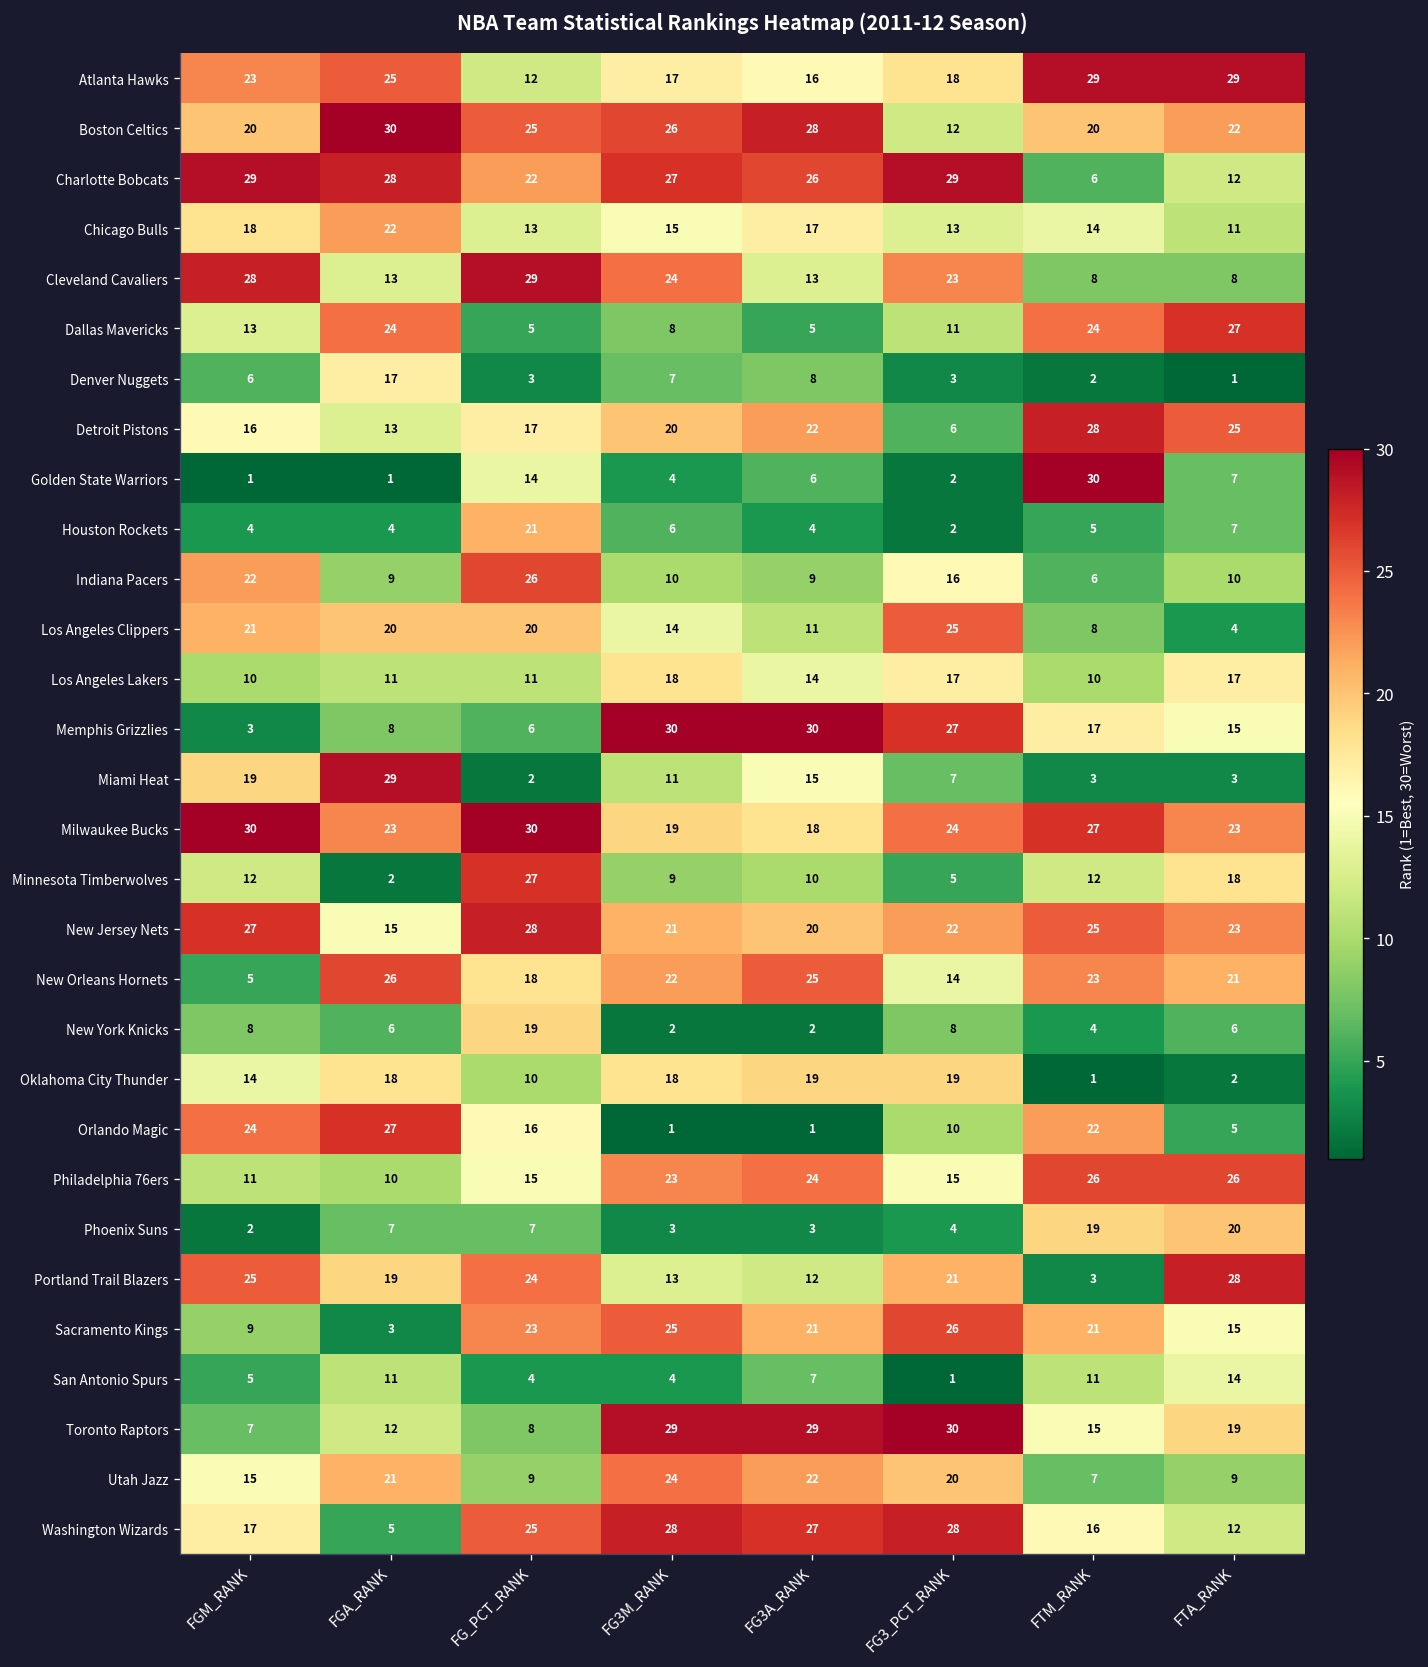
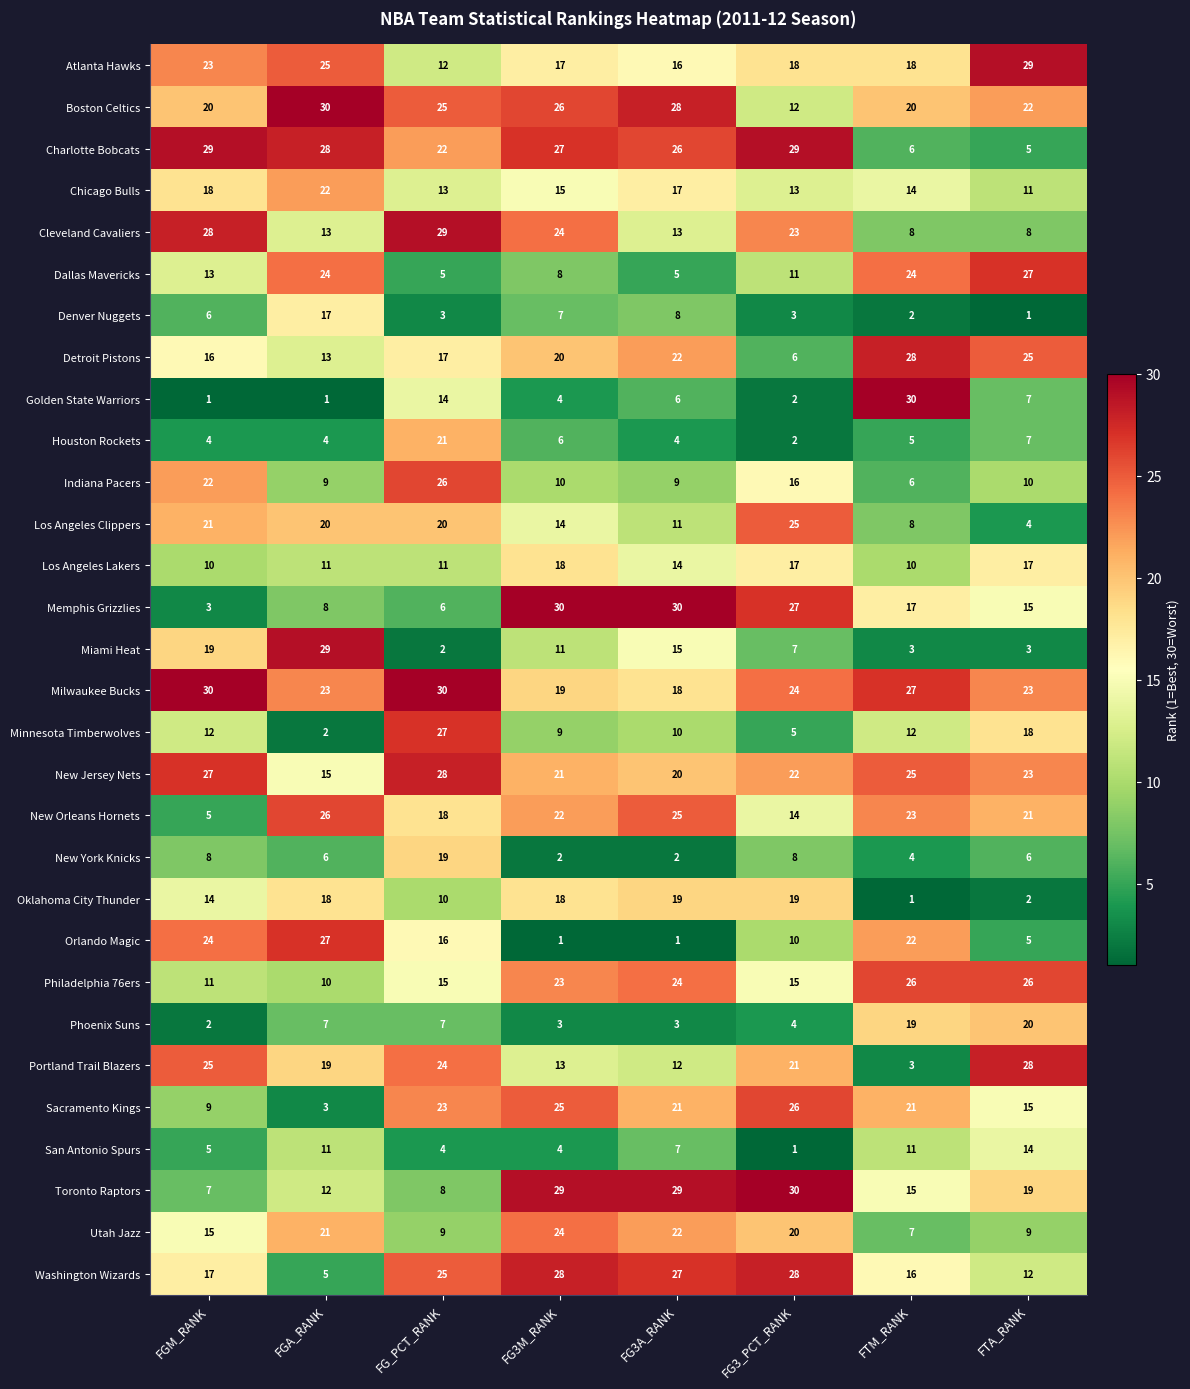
  {
    "Atlanta Hawks": {
      "FGM_RANK": 23,
      "FGA_RANK": 25,
      "FG_PCT_RANK": 12,
      "FG3M_RANK": 17,
      "FG3A_RANK": 16,
      "FG3_PCT_RANK": 18,
-     "FTM_RANK": 29,
+     "FTM_RANK": 18,
      "FTA_RANK": 29
    },
    "Charlotte Bobcats": {
      "FGM_RANK": 29,
      "FGA_RANK": 28,
      "FG_PCT_RANK": 22,
      "FG3M_RANK": 27,
      "FG3A_RANK": 26,
      "FG3_PCT_RANK": 29,
      "FTM_RANK": 6,
-     "FTA_RANK": 12
+     "FTA_RANK": 5
    }
  }
